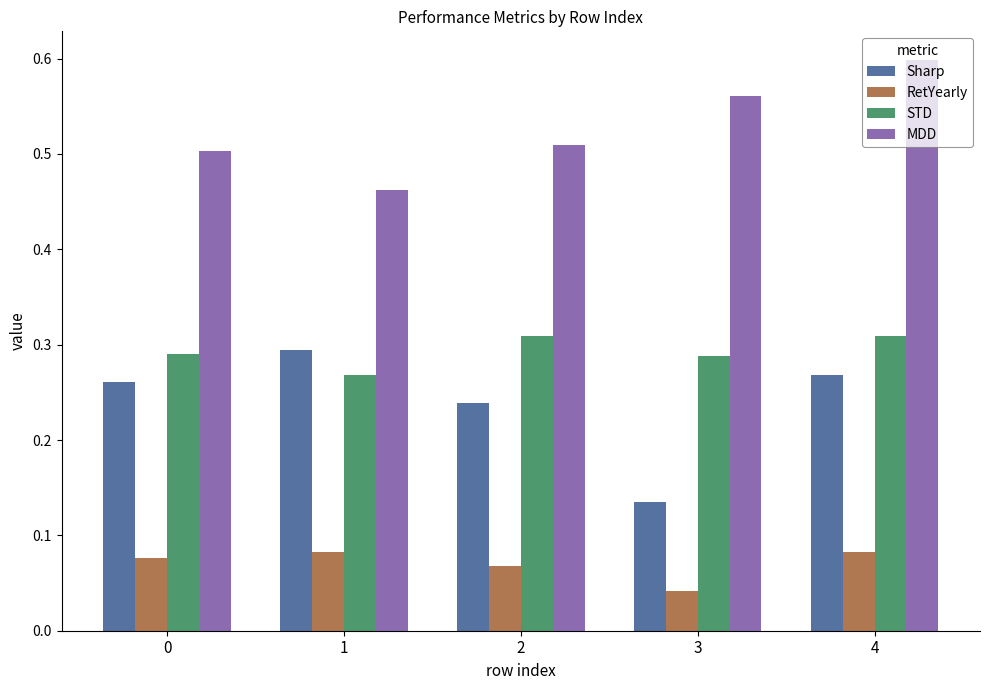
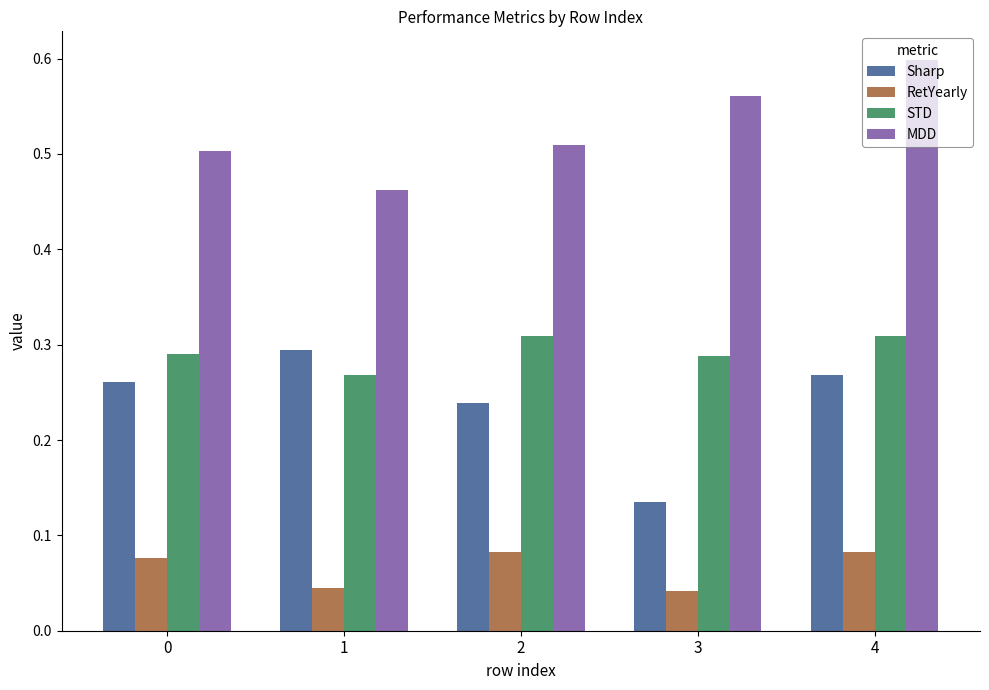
  {
    "RetYearly": {
      "0": 0.08,
-     "1": 0.08,
-     "2": 0.07,
+     "1": 0.05,
+     "2": 0.08,
      "3": 0.04,
      "4": 0.08
    },
    "STD": {
      "0": 0.29,
      "1": 0.27,
      "2": 0.31,
      "3": 0.29,
      "4": 0.31
    }
  }
